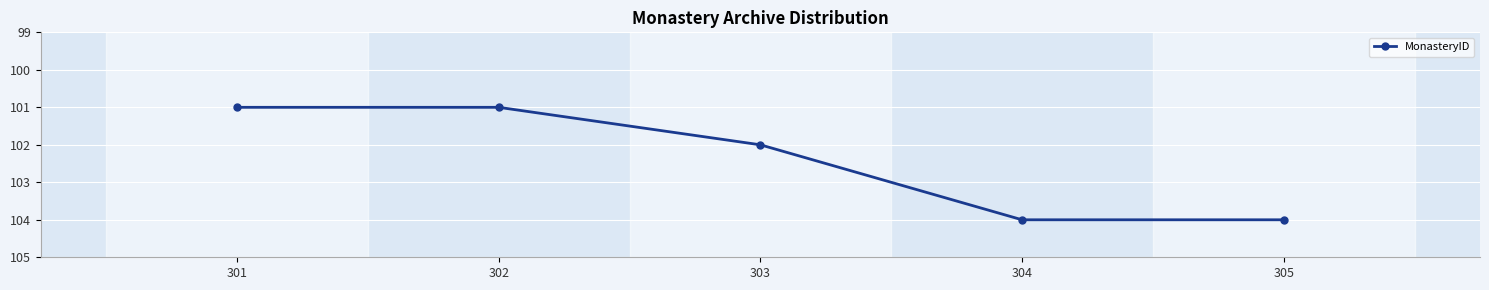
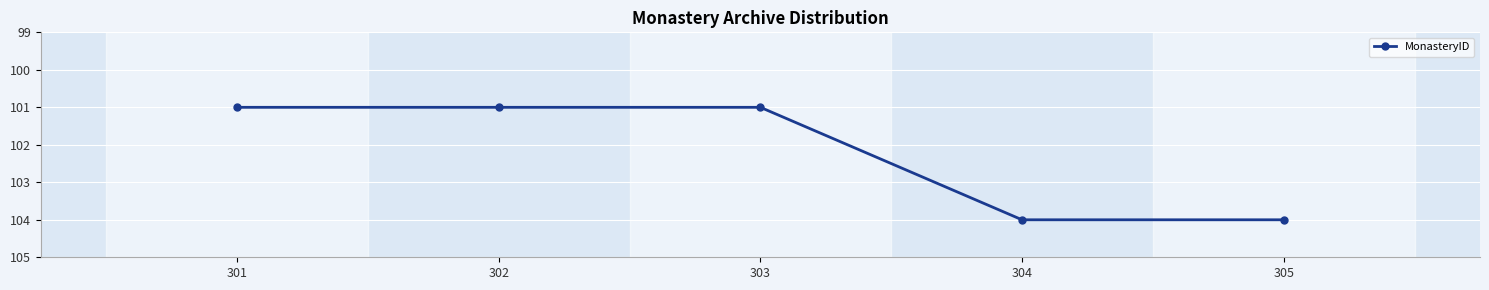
  {
    "301": 101,
    "302": 101,
-   "303": 102,
+   "303": 101,
    "304": 104,
    "305": 104
  }
